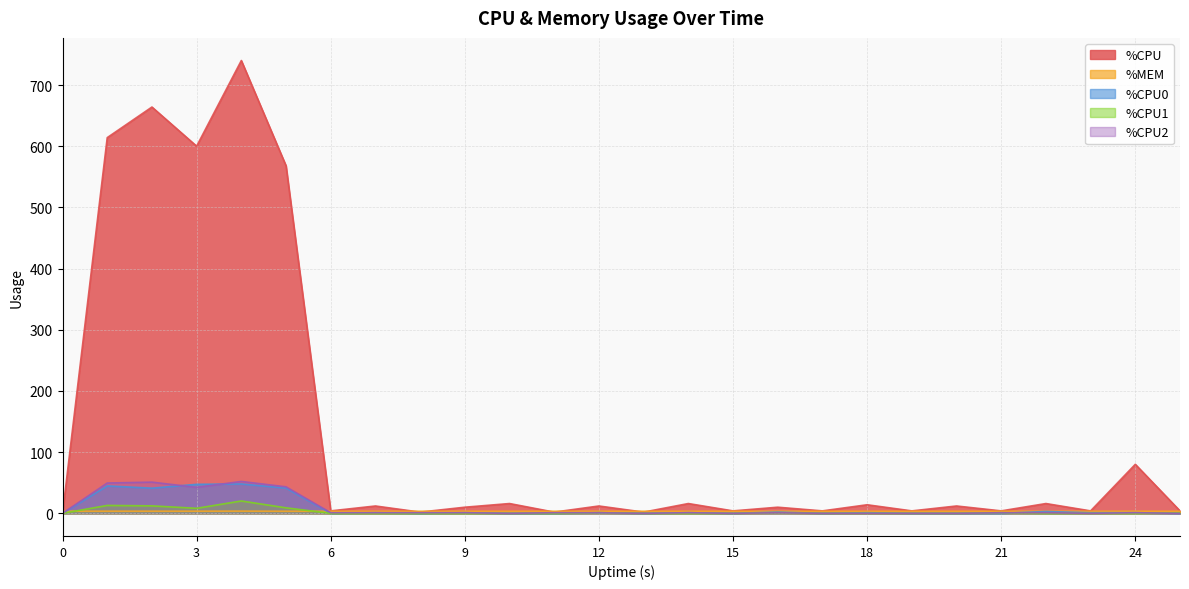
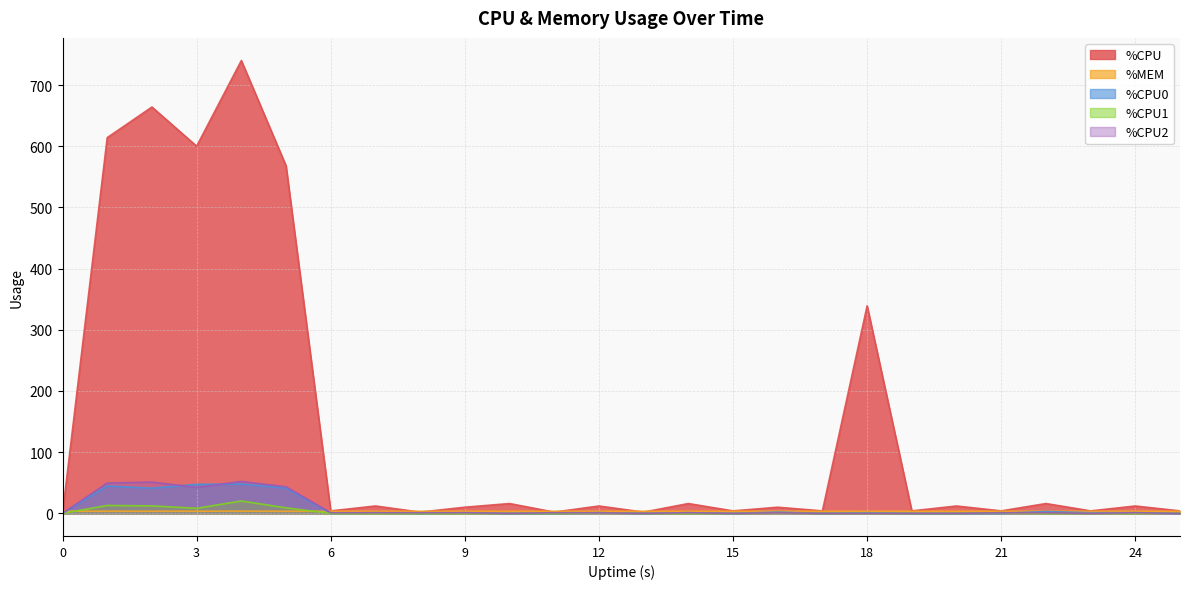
  {
    "%CPU": {
      "3": 600,
      "9": 10,
      "12": 10,
-     "18": 10,
-     "24": 80
+     "18": 340,
+     "24": 10
    },
    "%MEM": {
      "3": 0
    },
    "%CPU0": {
      "3": 50
    },
    "%CPU1": {
      "3": 10
    },
    "%CPU2": {
      "3": 40
    }
  }
